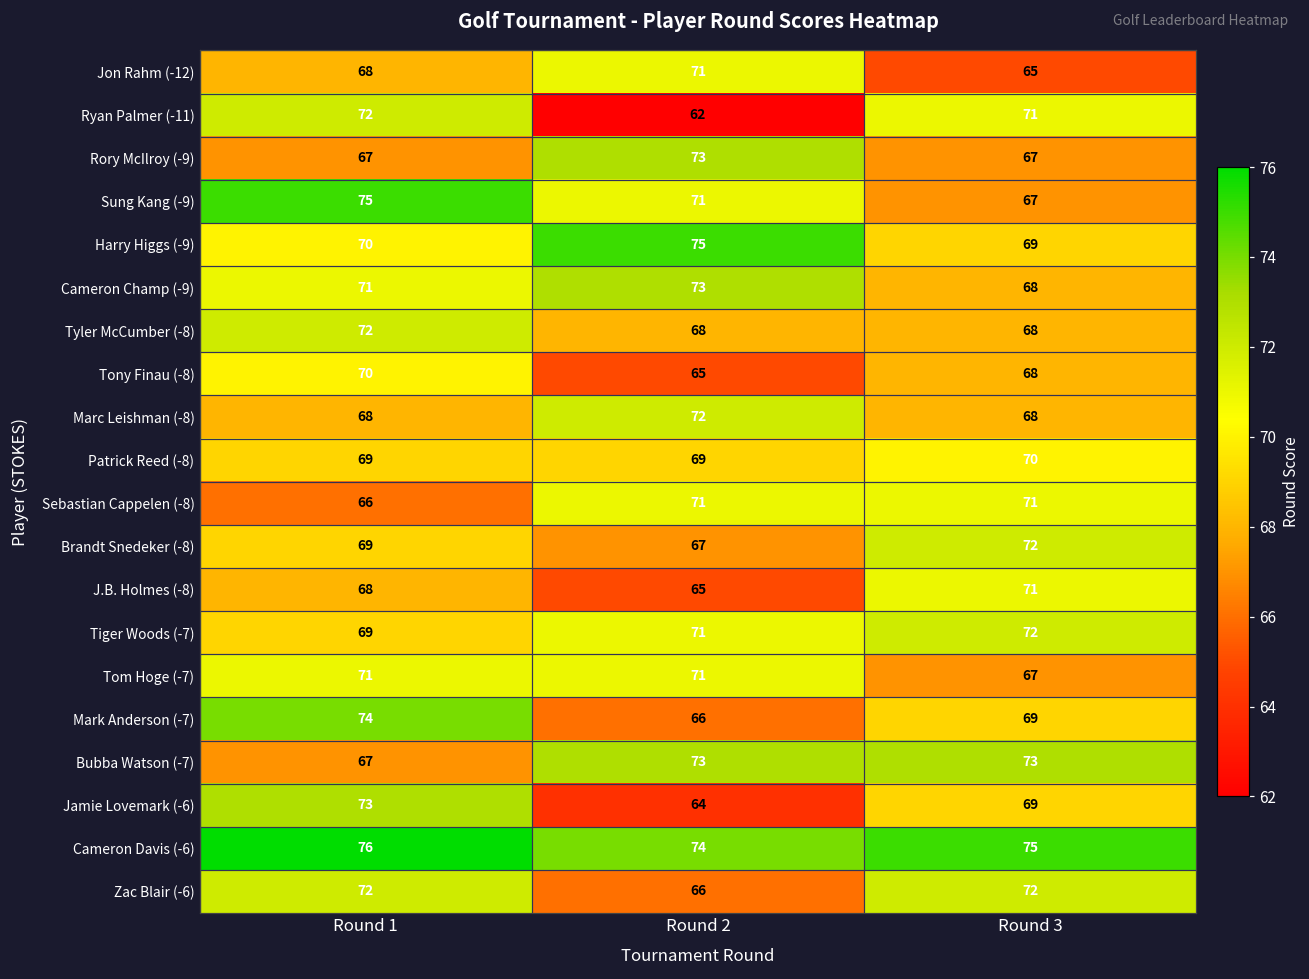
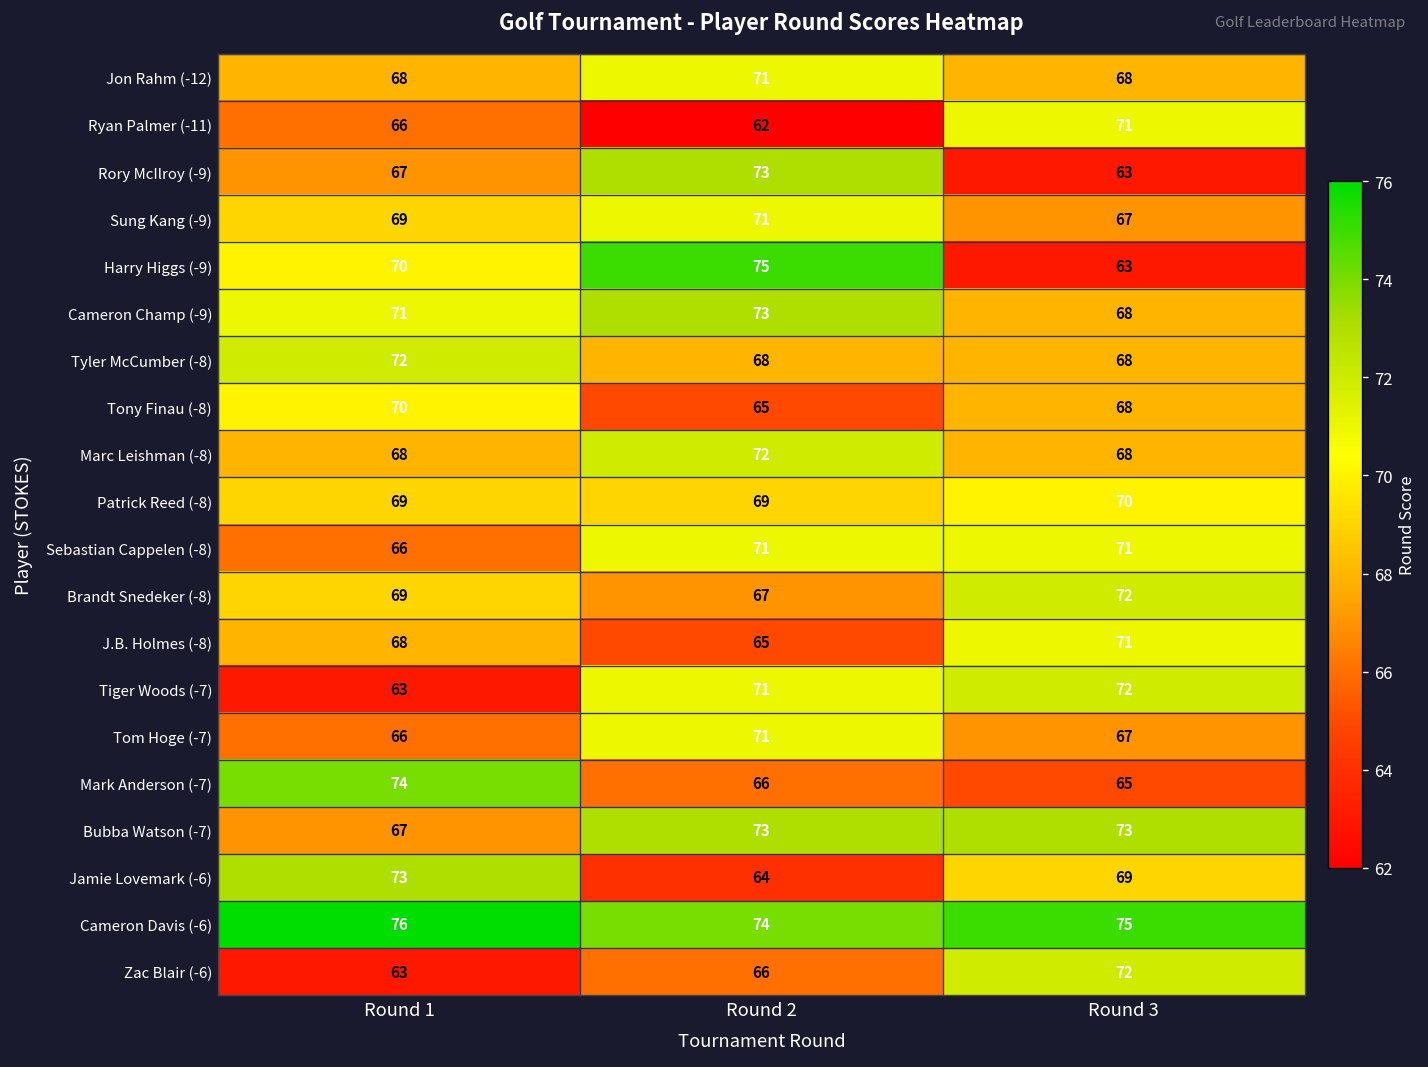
  {
    "Jon Rahm (-12)": {
      "Round 1": 68,
      "Round 2": 71,
-     "Round 3": 65
+     "Round 3": 68
    },
    "Ryan Palmer (-11)": {
-     "Round 1": 72,
+     "Round 1": 66,
      "Round 2": 62,
      "Round 3": 71
    },
    "Rory McIlroy (-9)": {
      "Round 1": 67,
      "Round 2": 73,
-     "Round 3": 67
+     "Round 3": 63
    },
    "Sung Kang (-9)": {
-     "Round 1": 75,
+     "Round 1": 69,
      "Round 2": 71,
      "Round 3": 67
    },
    "Harry Higgs (-9)": {
      "Round 1": 70,
      "Round 2": 75,
-     "Round 3": 69
+     "Round 3": 63
    },
    "Cameron Champ (-9)": {
      "Round 1": 71,
      "Round 2": 73,
      "Round 3": 68
    },
    "Tyler McCumber (-8)": {
      "Round 1": 72,
      "Round 2": 68,
      "Round 3": 68
    },
    "Tony Finau (-8)": {
      "Round 1": 70,
      "Round 2": 65,
      "Round 3": 68
    },
    "Marc Leishman (-8)": {
      "Round 1": 68,
      "Round 2": 72,
      "Round 3": 68
    },
    "Patrick Reed (-8)": {
      "Round 1": 69,
      "Round 2": 69,
      "Round 3": 70
    },
    "Sebastian Cappelen (-8)": {
      "Round 1": 66,
      "Round 2": 71,
      "Round 3": 71
    },
    "Brandt Snedeker (-8)": {
      "Round 1": 69,
      "Round 2": 67,
      "Round 3": 72
    },
    "J.B. Holmes (-8)": {
      "Round 1": 68,
      "Round 2": 65,
      "Round 3": 71
    },
    "Tiger Woods (-7)": {
-     "Round 1": 69,
+     "Round 1": 63,
      "Round 2": 71,
      "Round 3": 72
    },
    "Tom Hoge (-7)": {
-     "Round 1": 71,
+     "Round 1": 66,
      "Round 2": 71,
      "Round 3": 67
    },
    "Mark Anderson (-7)": {
      "Round 1": 74,
      "Round 2": 66,
-     "Round 3": 69
+     "Round 3": 65
    },
    "Bubba Watson (-7)": {
      "Round 1": 67,
      "Round 2": 73,
      "Round 3": 73
    },
    "Jamie Lovemark (-6)": {
      "Round 1": 73,
      "Round 2": 64,
      "Round 3": 69
    },
    "Cameron Davis (-6)": {
      "Round 1": 76,
      "Round 2": 74,
      "Round 3": 75
    },
    "Zac Blair (-6)": {
-     "Round 1": 72,
+     "Round 1": 63,
      "Round 2": 66,
      "Round 3": 72
    }
  }
